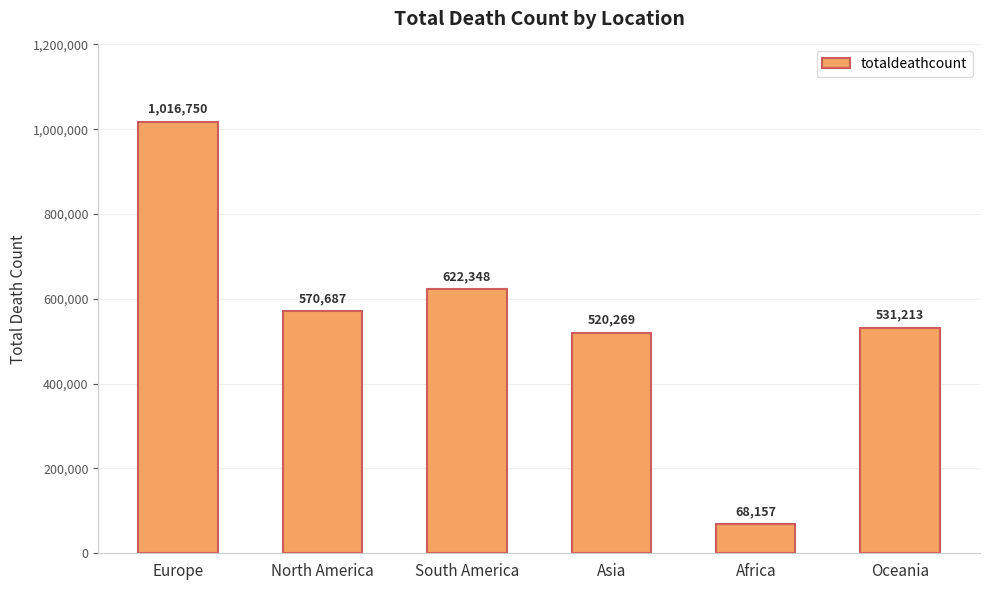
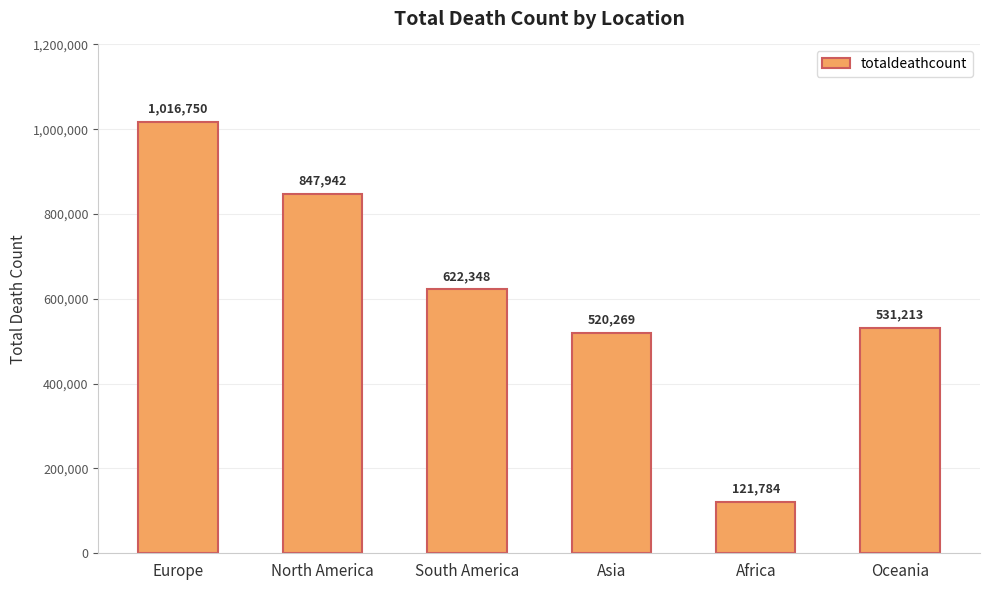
  {
    "Europe": "1,016,750",
-   "North America": "570,687",
+   "North America": "847,942",
    "South America": "622,348",
    "Asia": "520,269",
-   "Africa": "68,157",
+   "Africa": "121,784",
    "Oceania": "531,213"
  }
